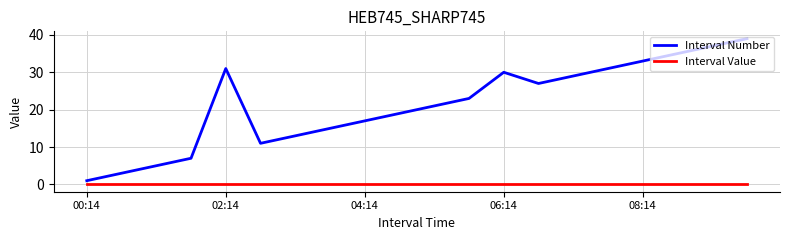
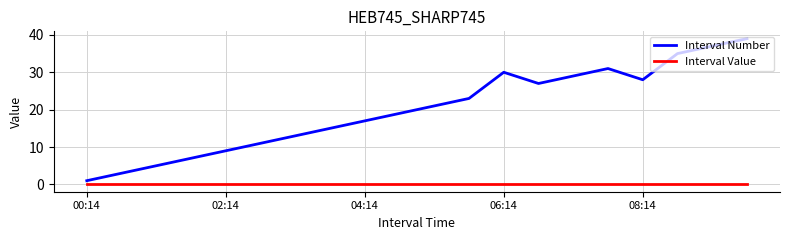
  {
    "Interval Number": {
      "00:14": 1,
-     "02:14": 31,
+     "02:14": 9,
      "04:14": 17,
      "06:14": 30,
-     "08:14": 33
+     "08:14": 28
    },
    "Interval Value": {
      "00:14": 0,
      "02:14": 0,
      "04:14": 0,
      "06:14": 0,
      "08:14": 0
    }
  }
